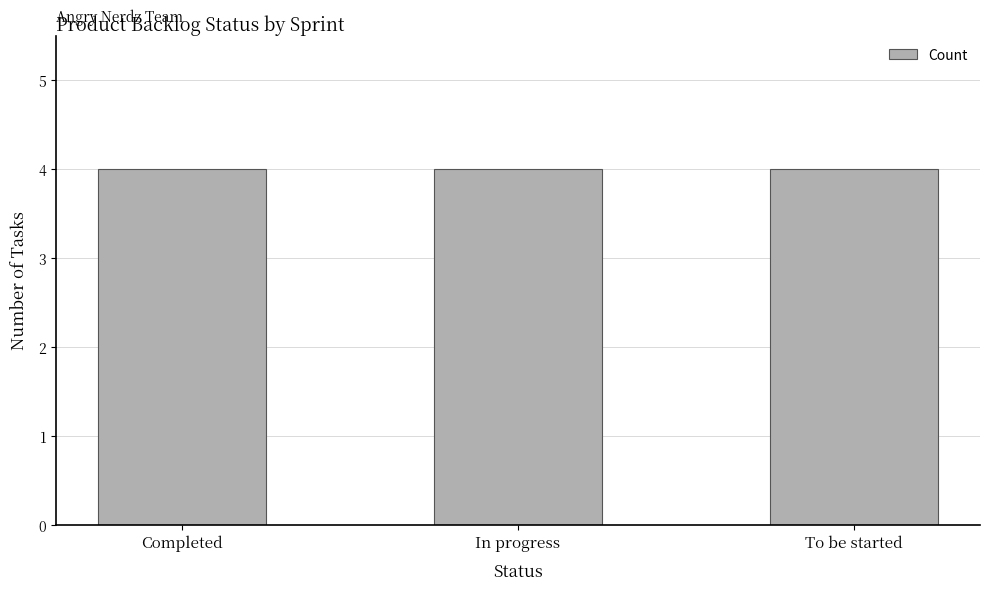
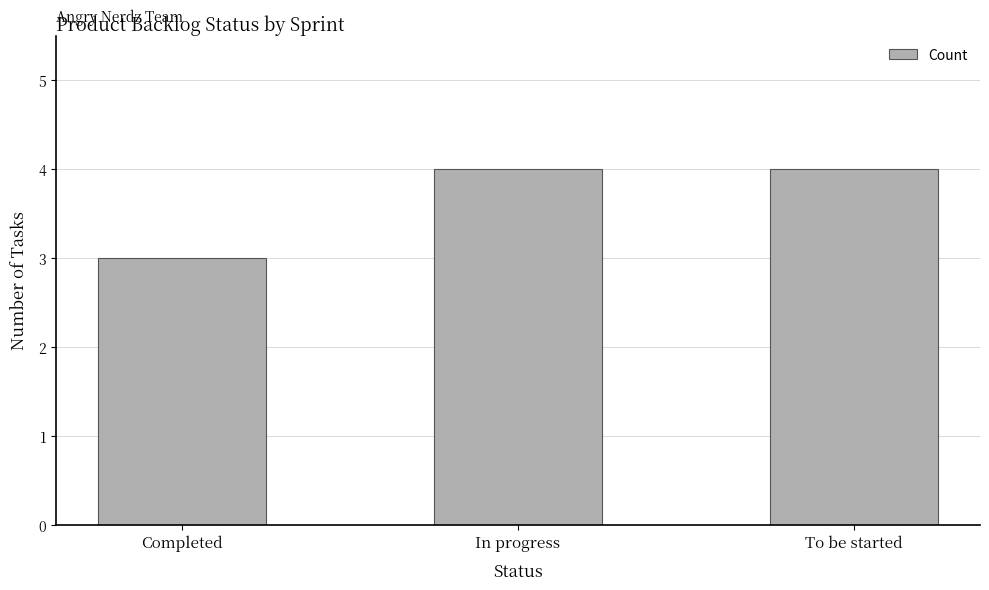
  {
-   "Completed": 4,
+   "Completed": 3,
    "In progress": 4,
    "To be started": 4
  }
